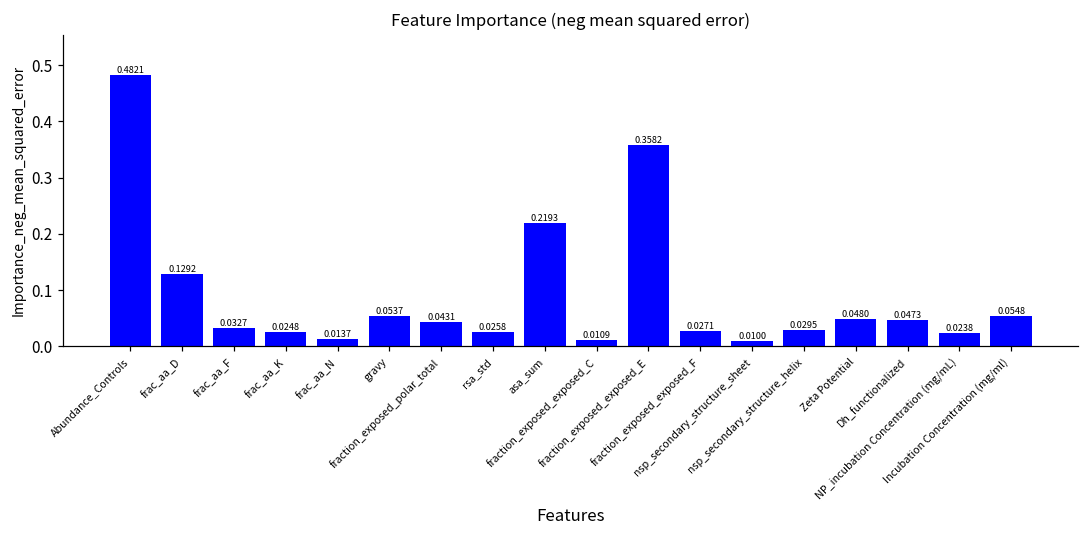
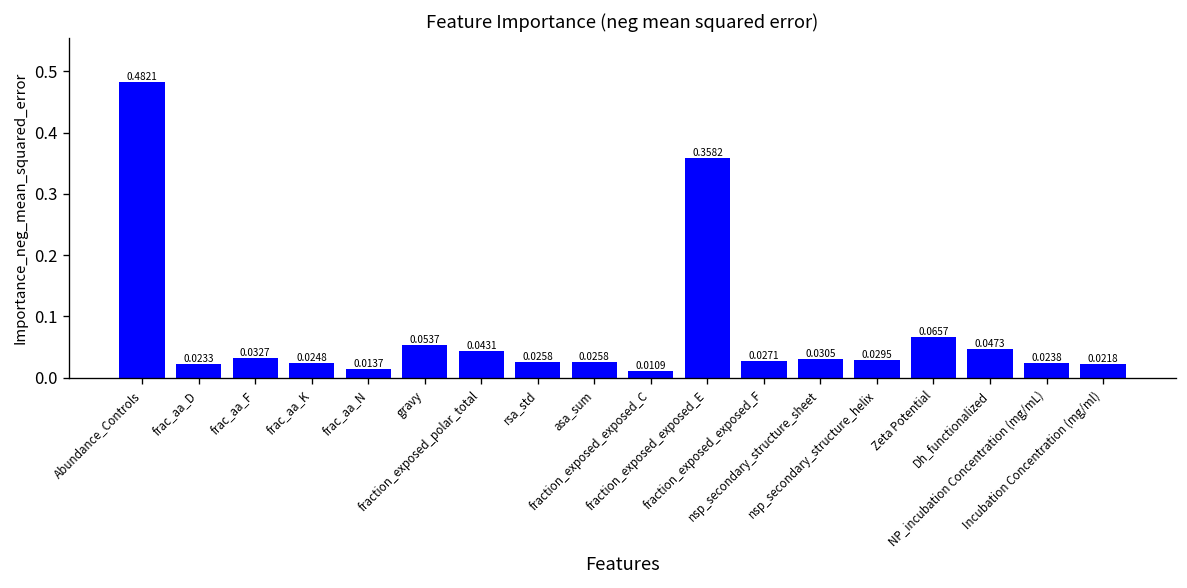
  {
    "Abundance_Controls": 0.4821,
-   "frac_aa_D": 0.1292,
+   "frac_aa_D": 0.0233,
    "frac_aa_F": 0.0327,
    "frac_aa_K": 0.0248,
    "frac_aa_N": 0.0137,
    "gravy": 0.0537,
    "fraction_exposed_polar_total": 0.0431,
    "rsa_std": 0.0258,
-   "asa_sum": 0.2193,
+   "asa_sum": 0.0258,
    "fraction_exposed_exposed_C": 0.0109,
    "fraction_exposed_exposed_E": 0.3582,
    "fraction_exposed_exposed_F": 0.0271,
-   "nsp_secondary_structure_sheet": 0.0100,
+   "nsp_secondary_structure_sheet": 0.0305,
    "nsp_secondary_structure_helix": 0.0295,
-   "Zeta Potential": 0.0480,
+   "Zeta Potential": 0.0657,
    "Dh_functionalized": 0.0473,
    "NP_incubation Concentration (mg/mL)": 0.0238,
-   "Incubation Concentration (mg/ml)": 0.0548
+   "Incubation Concentration (mg/ml)": 0.0218
  }
